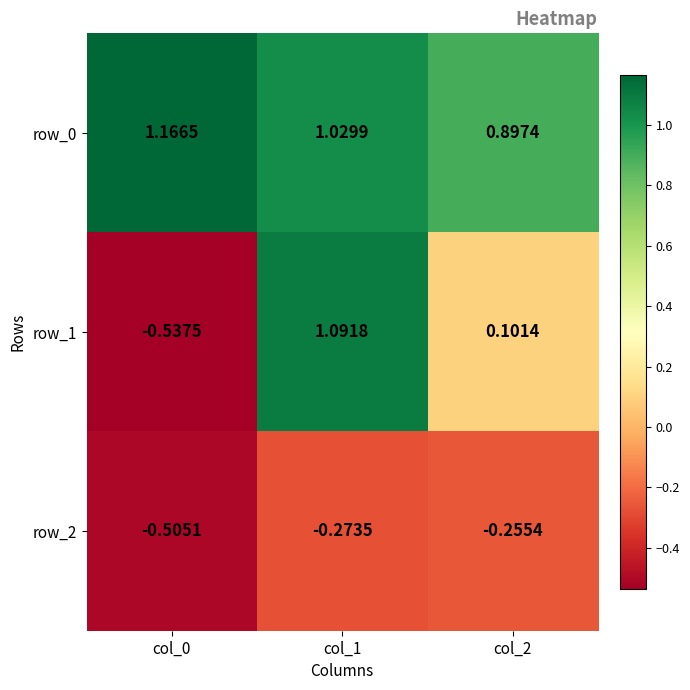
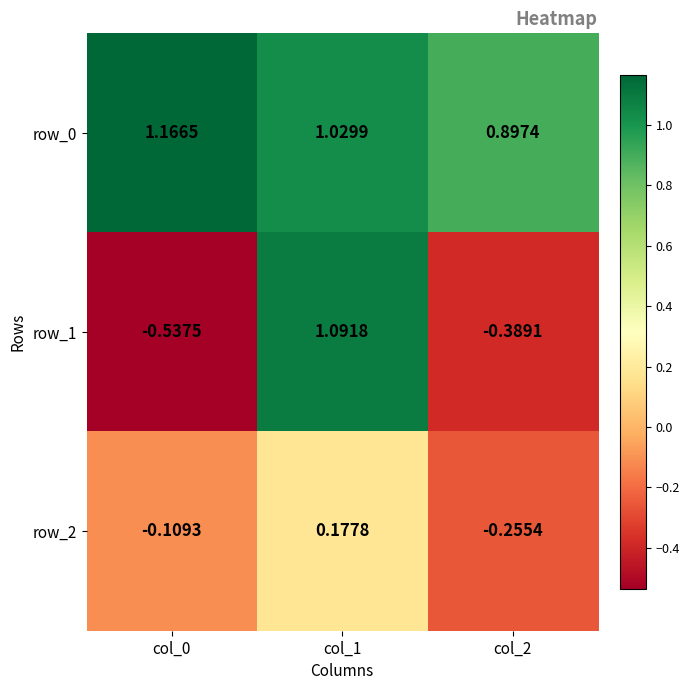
  {
    "row_0": {
      "col_0": 1.1665,
      "col_1": 1.0299,
      "col_2": 0.8974
    },
    "row_1": {
      "col_0": -0.5375,
      "col_1": 1.0918,
-     "col_2": 0.1014
+     "col_2": -0.3891
    },
    "row_2": {
-     "col_0": -0.5051,
-     "col_1": -0.2735,
+     "col_0": -0.1093,
+     "col_1": 0.1778,
      "col_2": -0.2554
    }
  }
